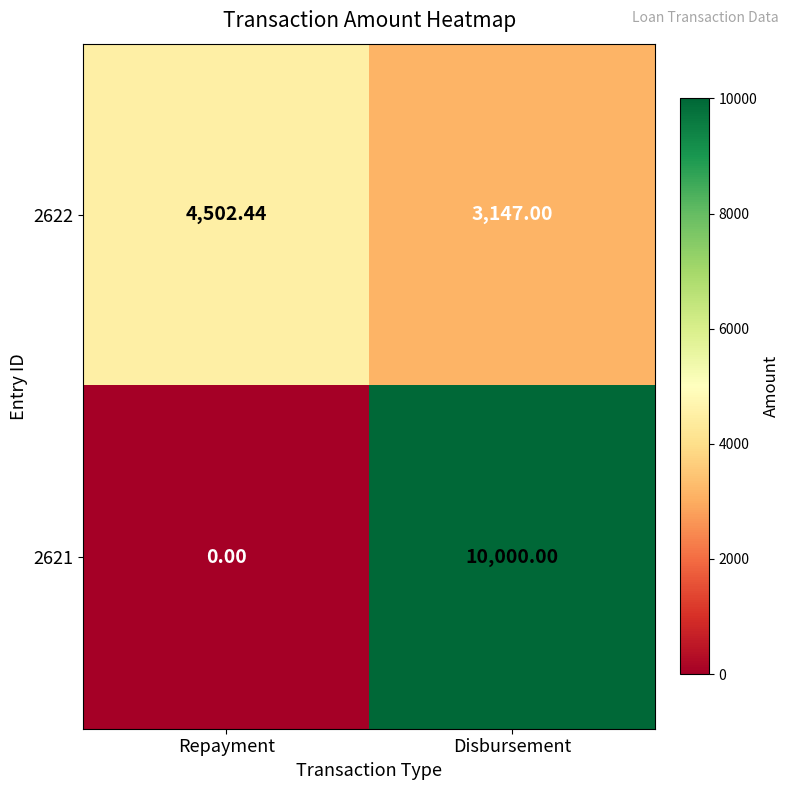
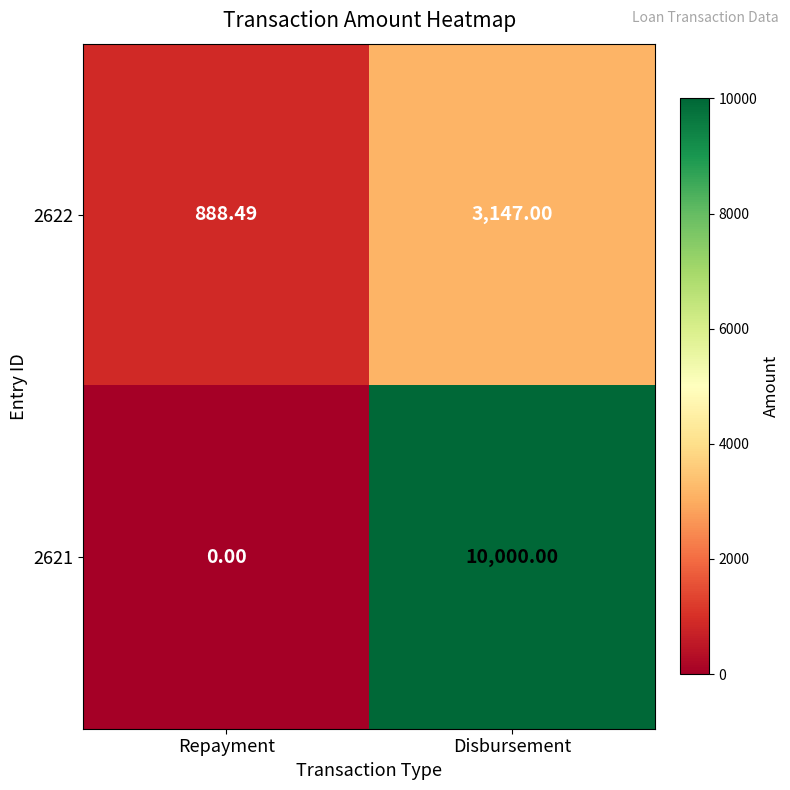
  {
    "2622": {
-     "Repayment": "4,502.44",
+     "Repayment": "888.49",
      "Disbursement": "3,147.00"
    },
    "2621": {
      "Repayment": "0.00",
      "Disbursement": "10,000.00"
    }
  }
